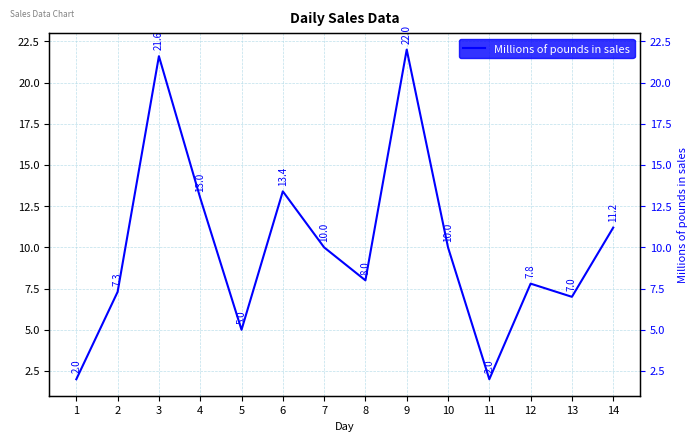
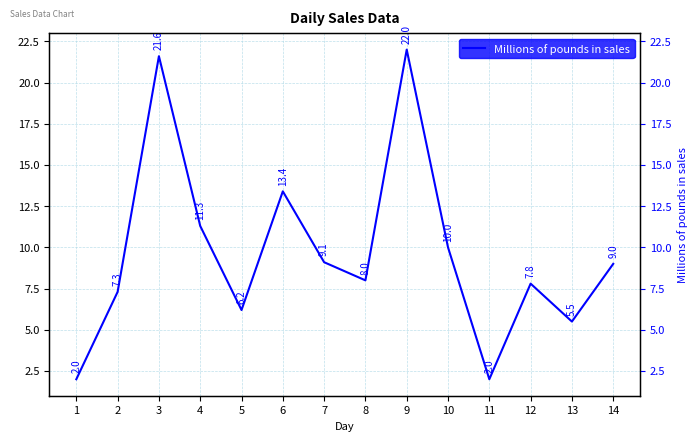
  {
    "1": 2.0,
    "2": 7.3,
    "3": 21.6,
-   "4": 13.0,
-   "5": 5.0,
+   "4": 11.3,
+   "5": 6.2,
    "6": 13.4,
-   "7": 10.0,
+   "7": 9.1,
    "8": 8.0,
    "9": 22.0,
    "10": 10.0,
    "11": 2.0,
    "12": 7.8,
-   "13": 7.0,
-   "14": 11.2
+   "13": 5.5,
+   "14": 9.0
  }
